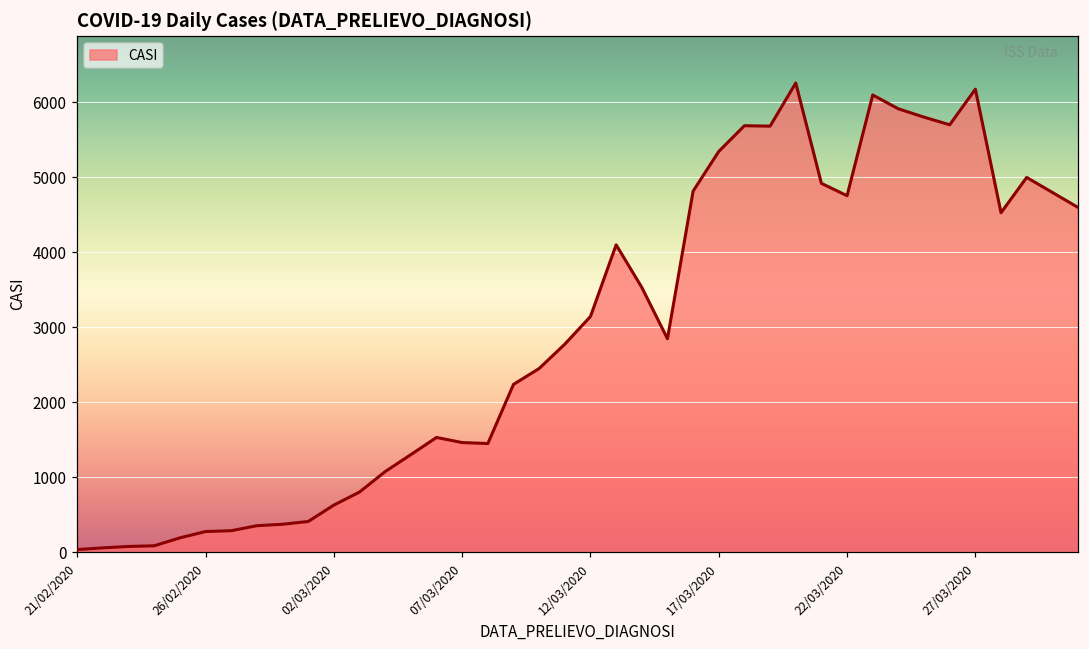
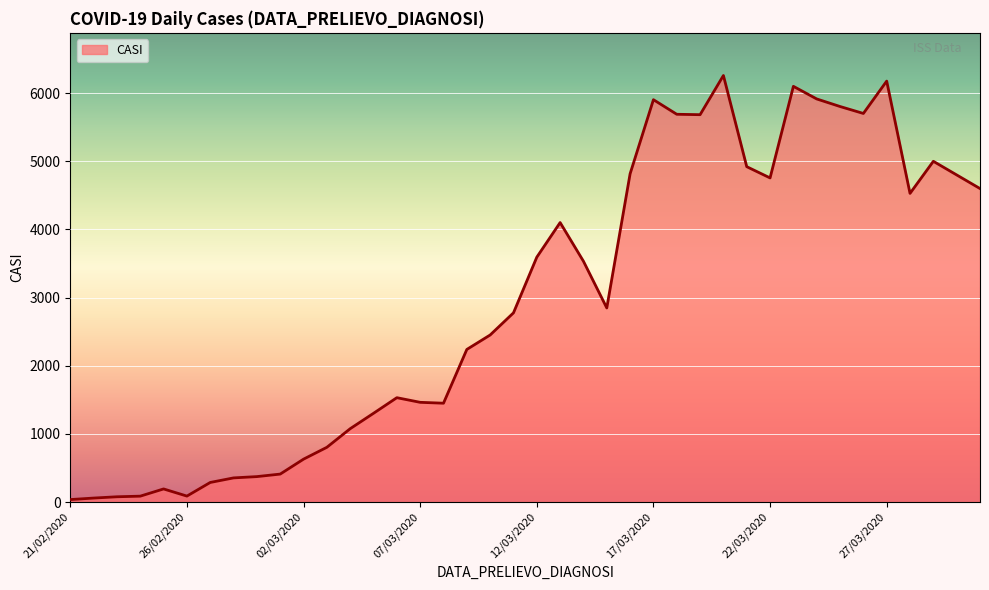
  {
    "21/02/2020": 0,
-   "26/02/2020": 300,
+   "26/02/2020": 100,
    "02/03/2020": 600,
    "07/03/2020": 1500,
-   "12/03/2020": 3100,
-   "17/03/2020": 5300,
+   "12/03/2020": 3600,
+   "17/03/2020": 5900,
    "22/03/2020": 4800,
    "27/03/2020": 6200
  }
